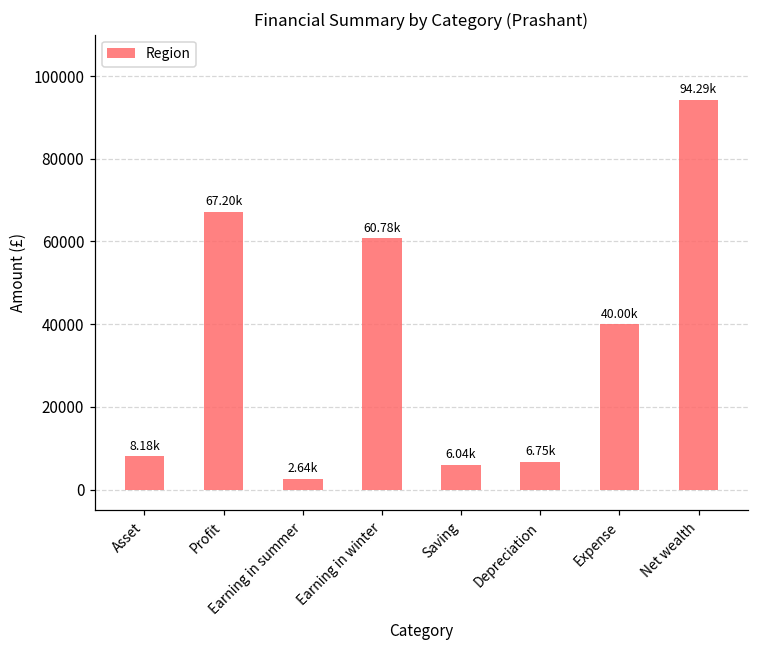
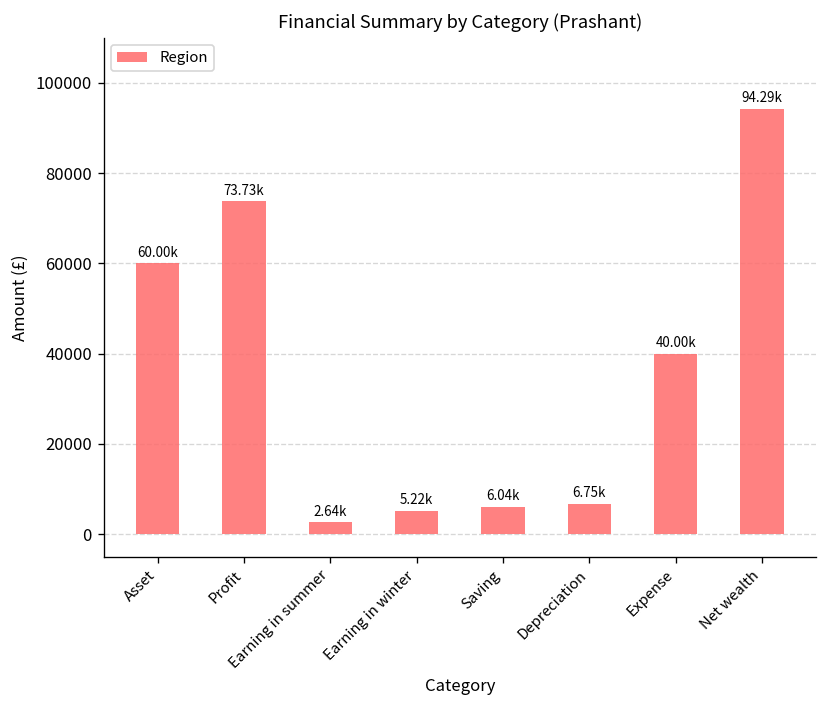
  {
-   "Asset": "8.18k",
-   "Profit": "67.20k",
+   "Asset": "60.00k",
+   "Profit": "73.73k",
    "Earning in summer": "2.64k",
-   "Earning in winter": "60.78k",
+   "Earning in winter": "5.22k",
    "Saving": "6.04k",
    "Depreciation": "6.75k",
    "Expense": "40.00k",
    "Net wealth": "94.29k"
  }
